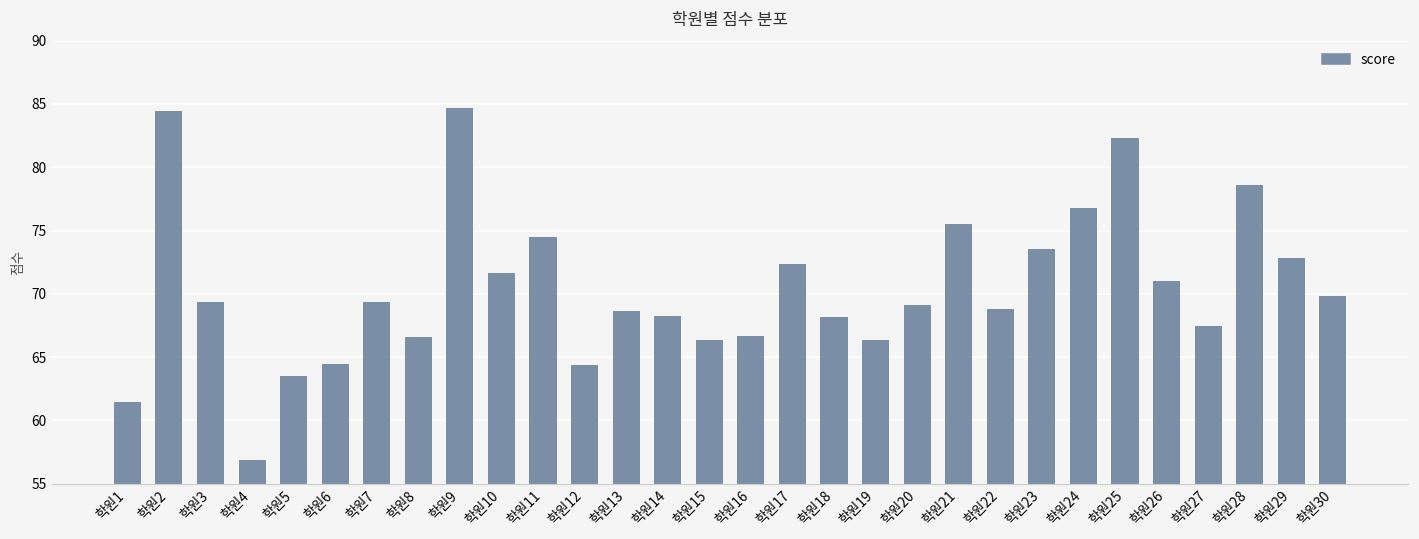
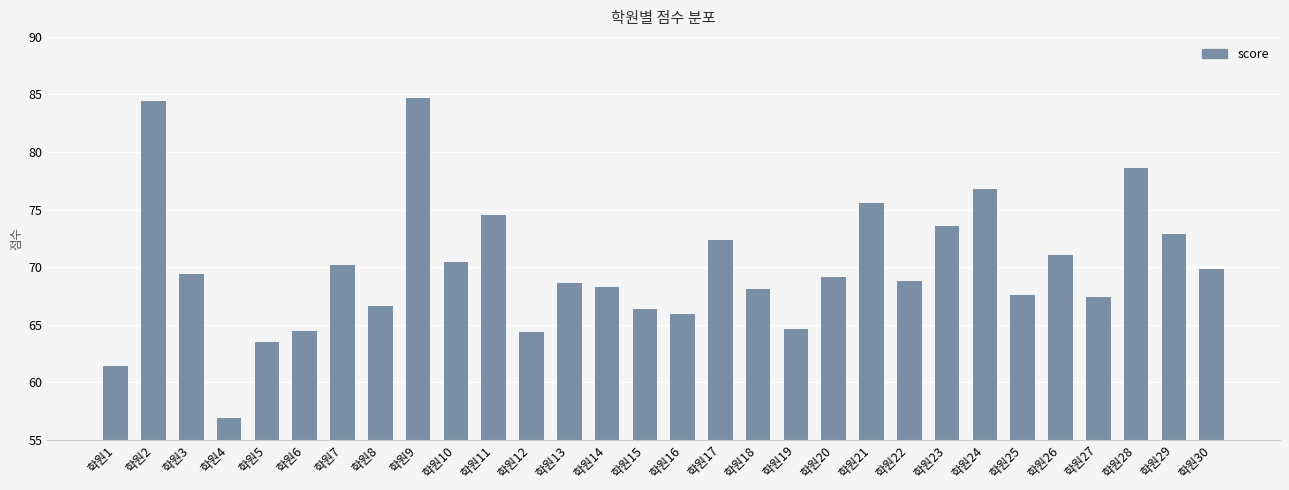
  {
    "학원1": 61.4,
    "학원2": 84.4,
    "학원3": 69.4,
    "학원4": 56.9,
    "학원5": 63.5,
    "학원6": 64.5,
-   "학원7": 69.4,
+   "학원7": 70.1,
    "학원8": 66.6,
    "학원9": 84.7,
-   "학원10": 71.7,
+   "학원10": 70.4,
    "학원11": 74.5,
    "학원12": 64.4,
    "학원13": 68.7,
    "학원14": 68.3,
    "학원15": 66.4,
-   "학원16": 66.7,
+   "학원16": 66.0,
    "학원17": 72.3,
    "학원18": 68.1,
-   "학원19": 66.3,
+   "학원19": 64.6,
    "학원20": 69.1,
    "학원21": 75.5,
    "학원22": 68.8,
    "학원23": 73.6,
    "학원24": 76.8,
-   "학원25": 82.3,
+   "학원25": 67.6,
    "학원26": 71.0,
    "학원27": 67.4,
    "학원28": 78.6,
    "학원29": 72.8,
    "학원30": 69.8
  }
